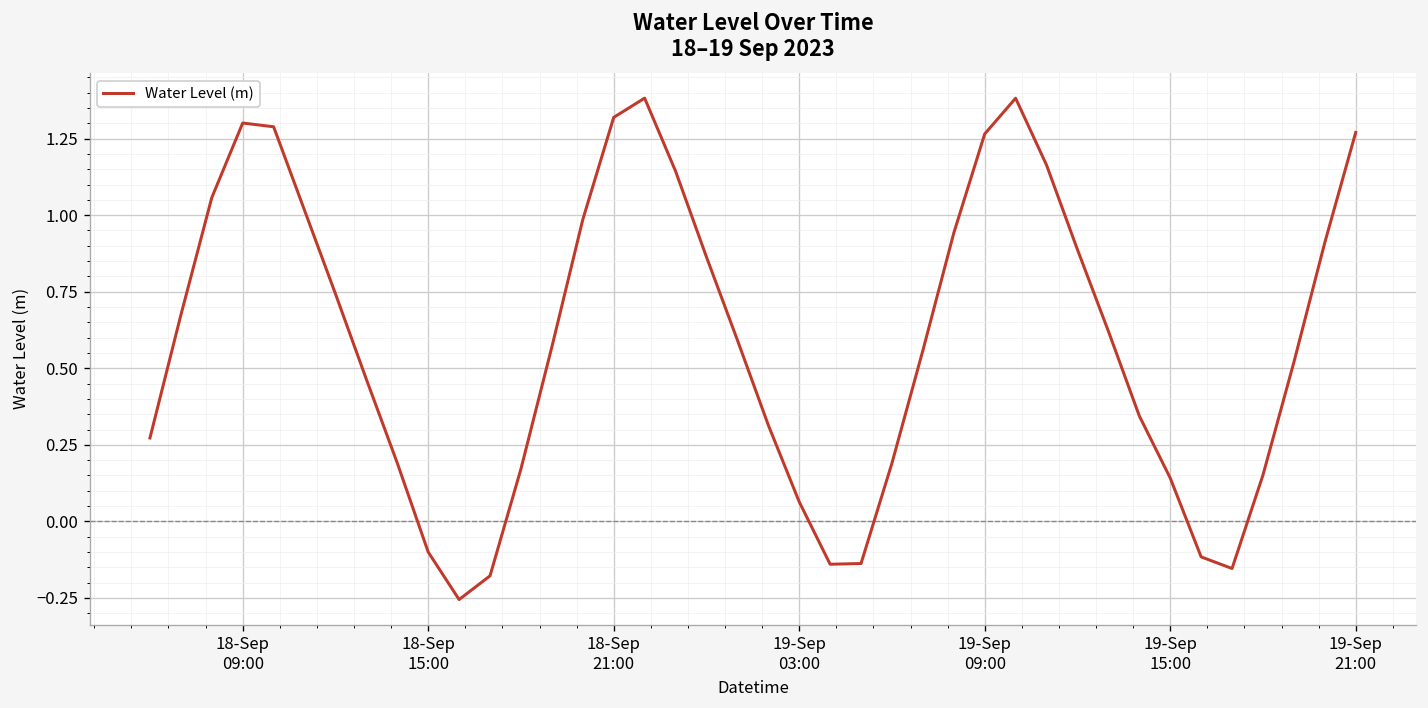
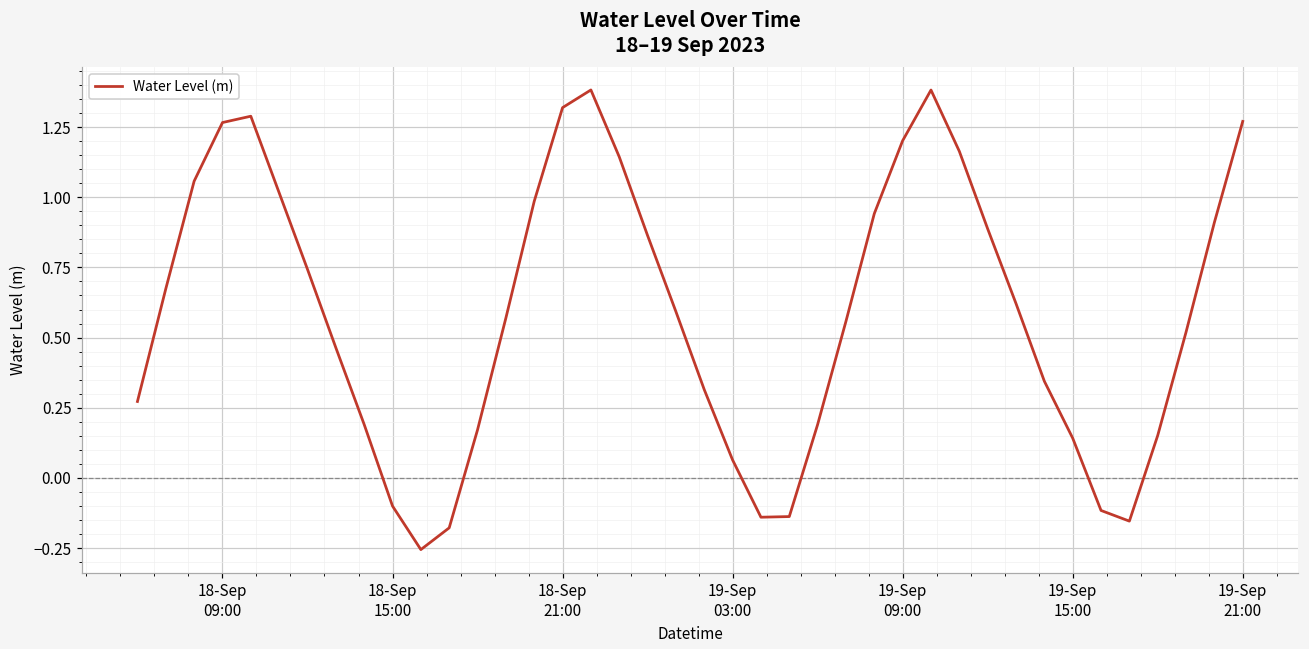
  {
-   "18-Sep 09:00": 1.30,
+   "18-Sep 09:00": 1.27,
    "18-Sep 15:00": -0.10,
    "18-Sep 21:00": 1.32,
    "19-Sep 03:00": 0.06,
-   "19-Sep 09:00": 1.27,
+   "19-Sep 09:00": 1.20,
    "19-Sep 15:00": 0.14,
    "19-Sep 21:00": 1.27
  }
